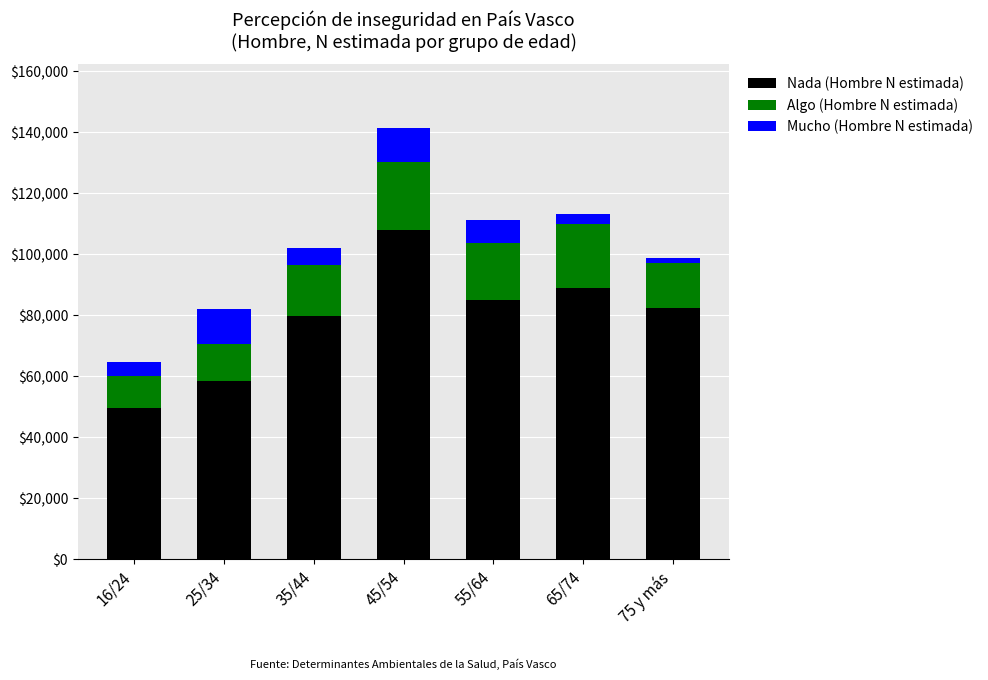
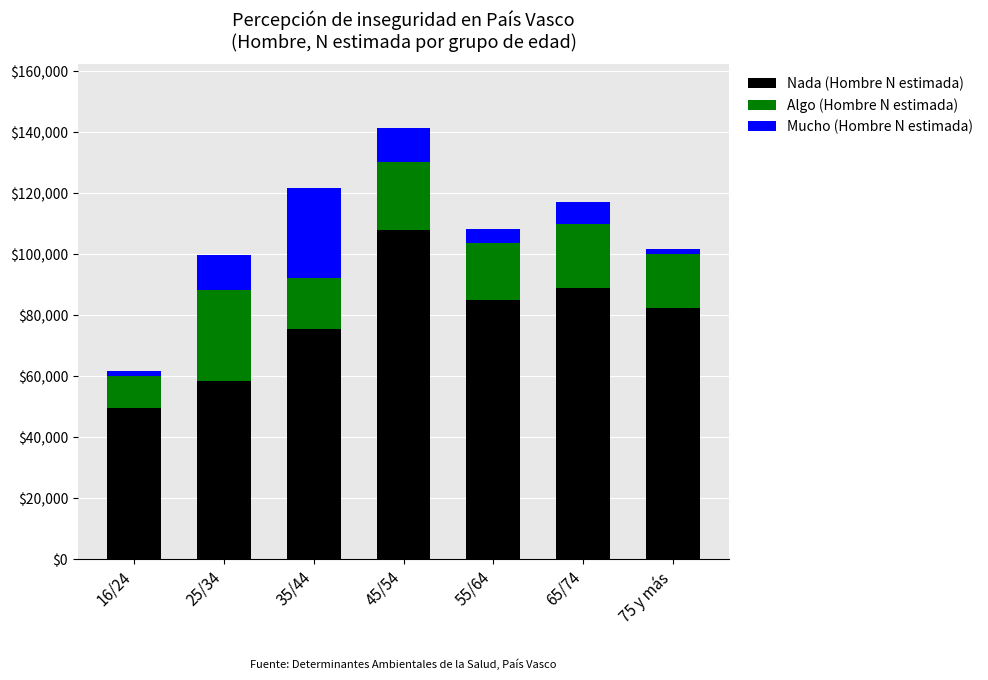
  {
    "Nada (Hombre N estimada)": {
      "16/24": "$50,000",
      "25/34": "$58,000",
-     "35/44": "$80,000",
+     "35/44": "$76,000",
      "45/54": "$108,000",
      "55/64": "$85,000",
      "65/74": "$89,000",
      "75 y más": "$82,000"
    },
    "Algo (Hombre N estimada)": {
      "16/24": "$10,000",
-     "25/34": "$12,000",
+     "25/34": "$30,000",
      "35/44": "$17,000",
      "45/54": "$22,000",
      "55/64": "$19,000",
      "65/74": "$21,000",
-     "75 y más": "$15,000"
+     "75 y más": "$18,000"
    },
    "Mucho (Hombre N estimada)": {
-     "16/24": "$5,000",
+     "16/24": "$2,000",
      "25/34": "$12,000",
-     "35/44": "$5,000",
+     "35/44": "$29,000",
      "45/54": "$11,000",
-     "55/64": "$8,000",
-     "65/74": "$3,000",
+     "55/64": "$5,000",
+     "65/74": "$7,000",
      "75 y más": "$2,000"
    }
  }
